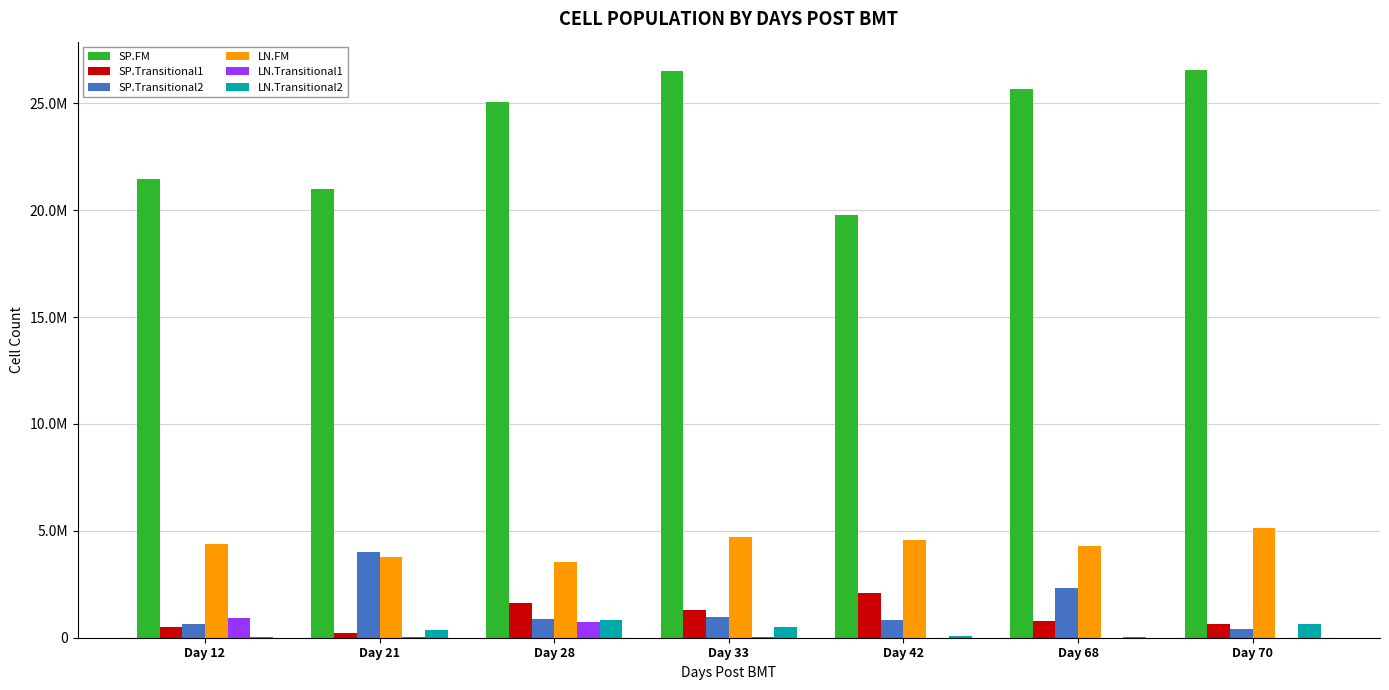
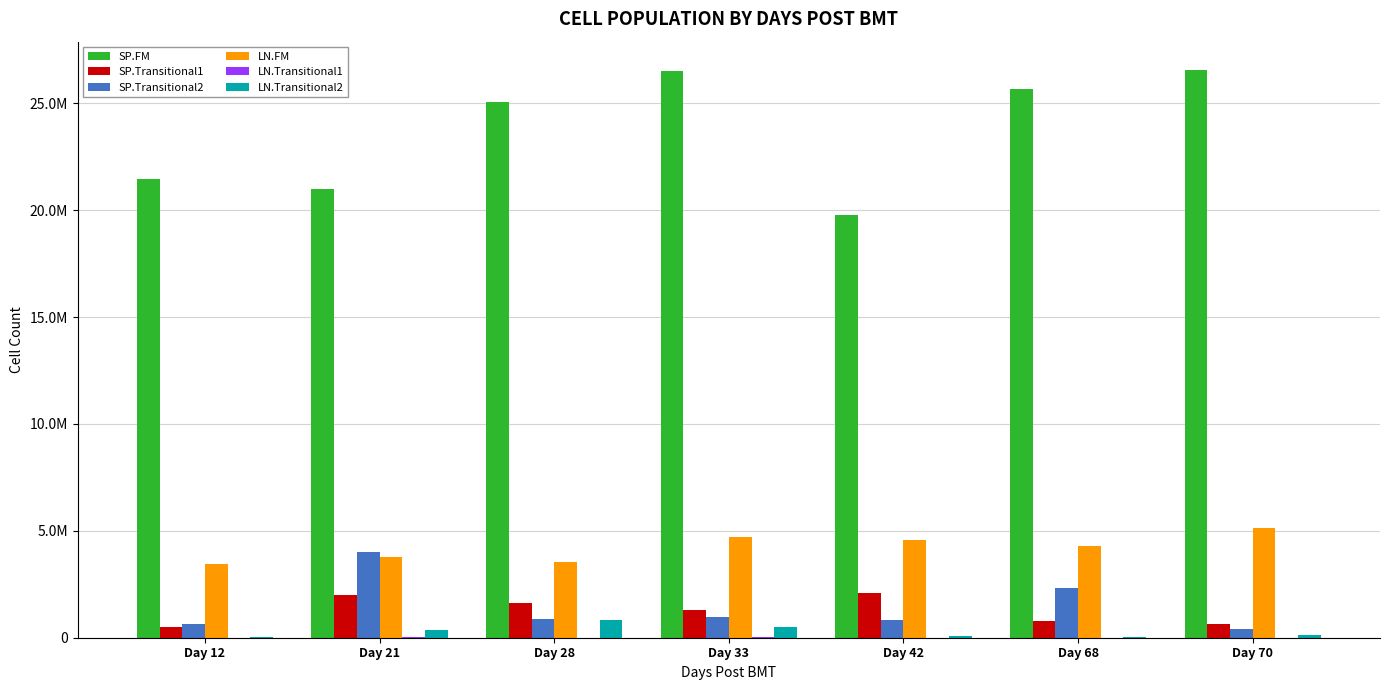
  {
    "SP.FM": {
      "Day 12": 21500000,
      "Day 21": 21000000,
      "Day 28": 25100000,
      "Day 33": 26500000,
      "Day 42": 19800000,
      "Day 68": 25700000,
      "Day 70": 26600000
    },
    "SP.Transitional1": {
      "Day 12": 500000,
-     "Day 21": 200000,
+     "Day 21": 2000000,
      "Day 28": 1600000,
      "Day 33": 1300000,
      "Day 42": 2100000,
      "Day 68": 800000,
      "Day 70": 600000
    },
    "SP.Transitional2": {
      "Day 12": 600000,
      "Day 21": 4000000,
      "Day 28": 900000,
      "Day 33": 1000000,
      "Day 42": 800000,
      "Day 68": 2300000,
      "Day 70": 400000
    },
    "LN.FM": {
-     "Day 12": 4400000,
+     "Day 12": 3400000,
      "Day 21": 3800000,
      "Day 28": 3500000,
      "Day 33": 4700000,
      "Day 42": 4600000,
      "Day 68": 4300000,
      "Day 70": 5100000
    },
    "LN.Transitional1": {
-     "Day 12": 900000,
-     "Day 28": 700000
+     "Day 12": 0,
+     "Day 28": 0
    },
    "LN.Transitional2": {
      "Day 21": 400000,
      "Day 28": 800000,
      "Day 33": 500000,
-     "Day 70": 700000
+     "Day 70": 100000
    }
  }
